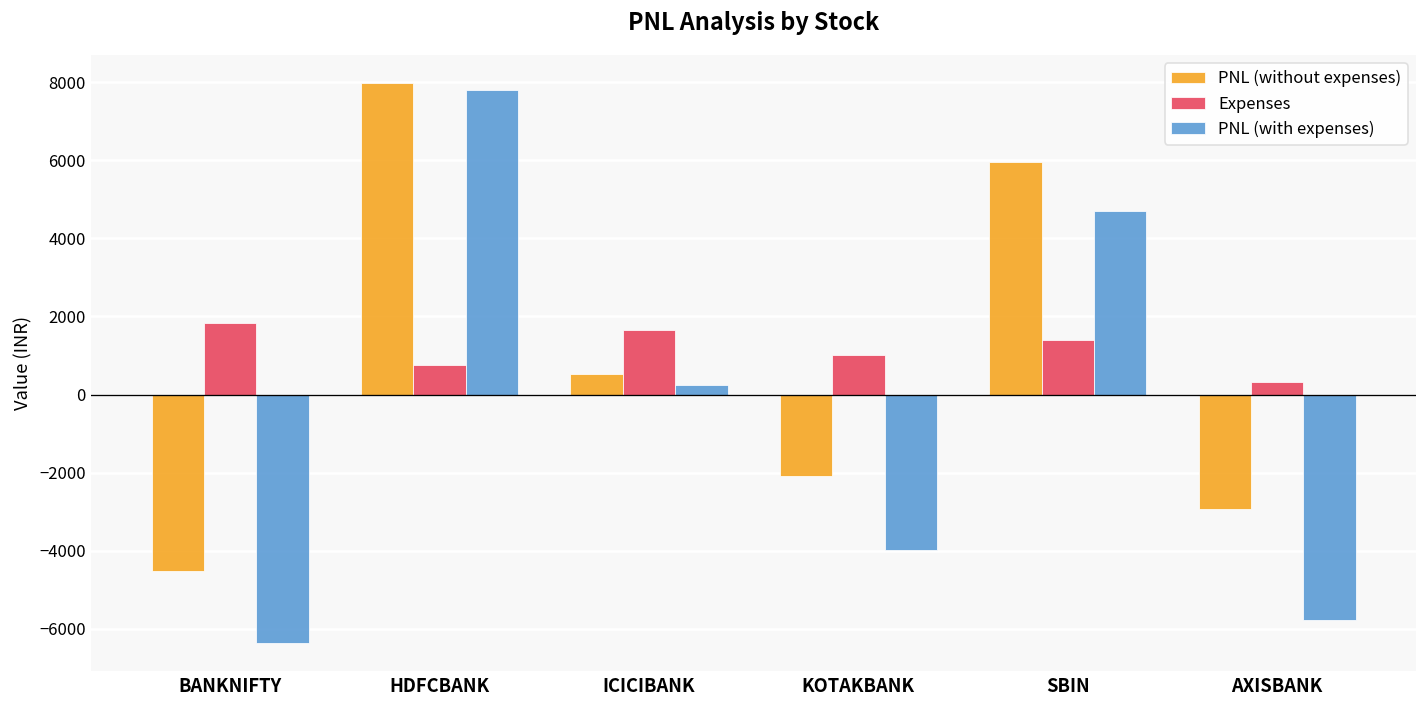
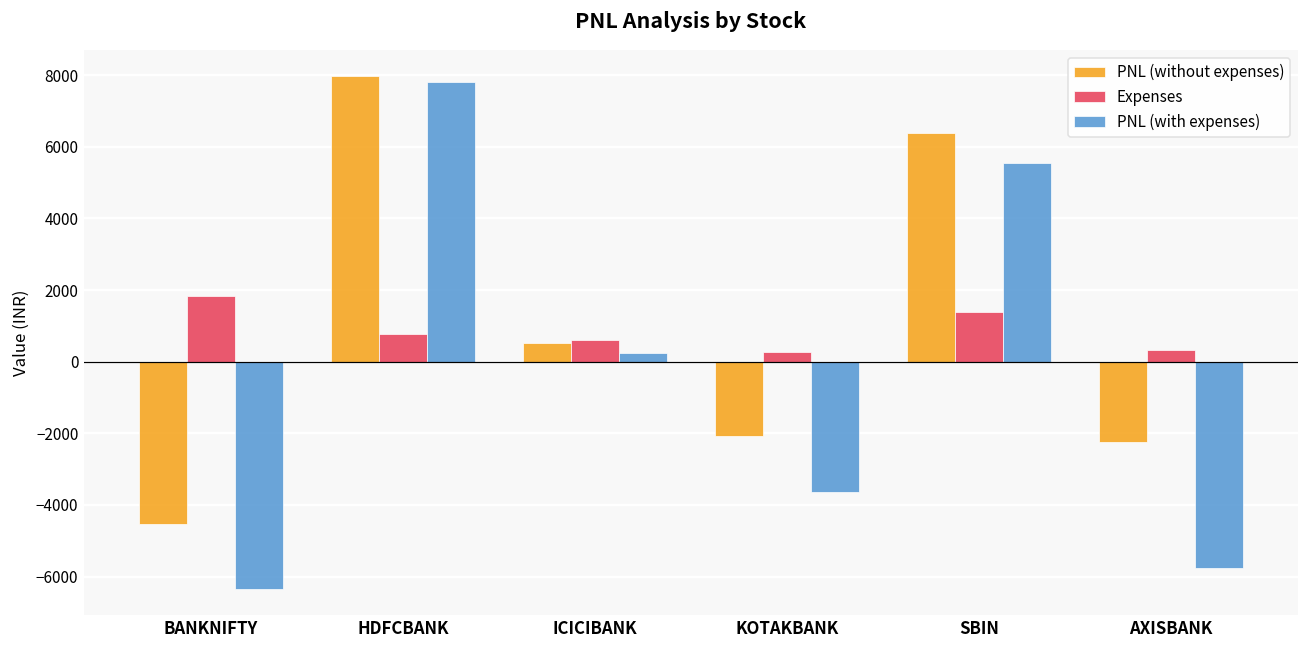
  {
    "PNL (without expenses)": {
      "BANKNIFTY": -4500,
      "HDFCBANK": 8000,
      "ICICIBANK": 500,
      "KOTAKBANK": -2100,
-     "SBIN": 6000,
-     "AXISBANK": -2900
+     "SBIN": 6400,
+     "AXISBANK": -2300
    },
    "Expenses": {
      "BANKNIFTY": 1800,
      "HDFCBANK": 800,
-     "ICICIBANK": 1600,
-     "KOTAKBANK": 1000,
+     "ICICIBANK": 600,
+     "KOTAKBANK": 300,
      "SBIN": 1400,
      "AXISBANK": 300
    },
    "PNL (with expenses)": {
      "BANKNIFTY": -6400,
      "HDFCBANK": 7800,
      "ICICIBANK": 200,
-     "KOTAKBANK": -4000,
-     "SBIN": 4700,
+     "KOTAKBANK": -3600,
+     "SBIN": 5500,
      "AXISBANK": -5800
    }
  }
